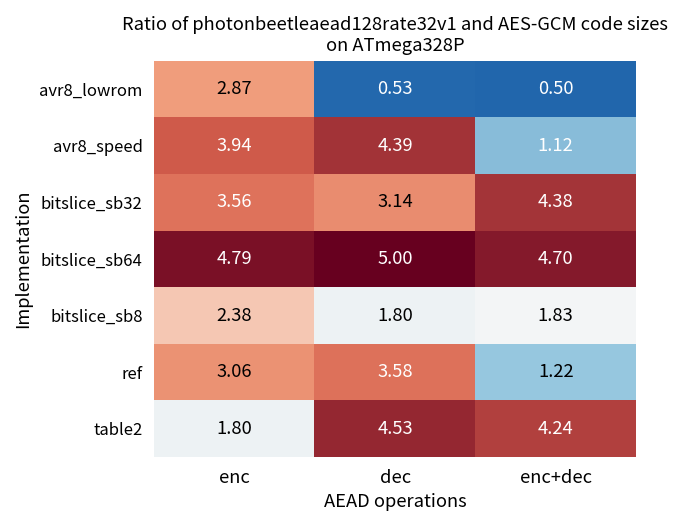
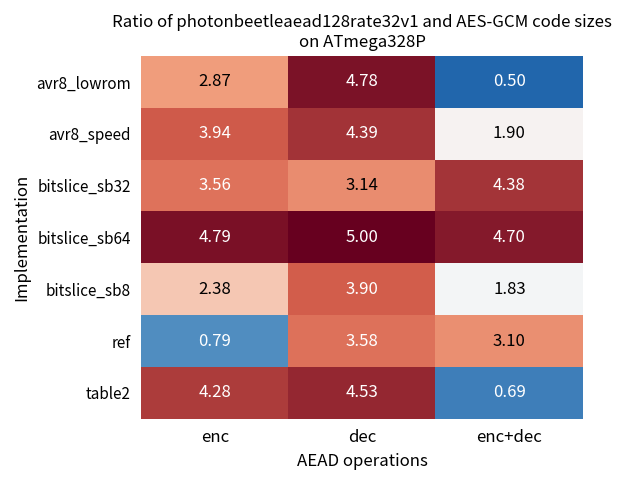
  {
    "avr8_lowrom": {
      "enc": 2.87,
-     "dec": 0.53,
+     "dec": 4.78,
      "enc+dec": 0.50
    },
    "avr8_speed": {
      "enc": 3.94,
      "dec": 4.39,
-     "enc+dec": 1.12
+     "enc+dec": 1.90
    },
    "bitslice_sb32": {
      "enc": 3.56,
      "dec": 3.14,
      "enc+dec": 4.38
    },
    "bitslice_sb64": {
      "enc": 4.79,
      "dec": 5.00,
      "enc+dec": 4.70
    },
    "bitslice_sb8": {
      "enc": 2.38,
-     "dec": 1.80,
+     "dec": 3.90,
      "enc+dec": 1.83
    },
    "ref": {
-     "enc": 3.06,
+     "enc": 0.79,
      "dec": 3.58,
-     "enc+dec": 1.22
+     "enc+dec": 3.10
    },
    "table2": {
-     "enc": 1.80,
+     "enc": 4.28,
      "dec": 4.53,
-     "enc+dec": 4.24
+     "enc+dec": 0.69
    }
  }
